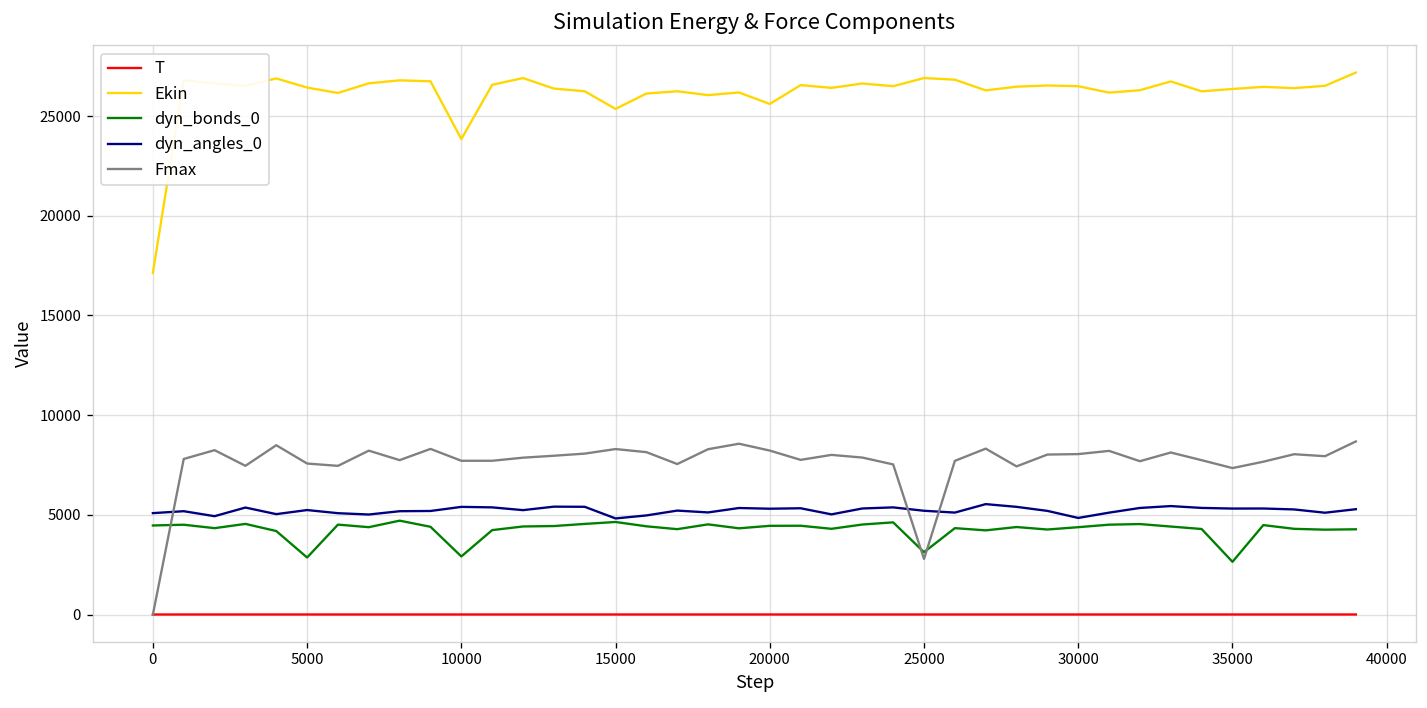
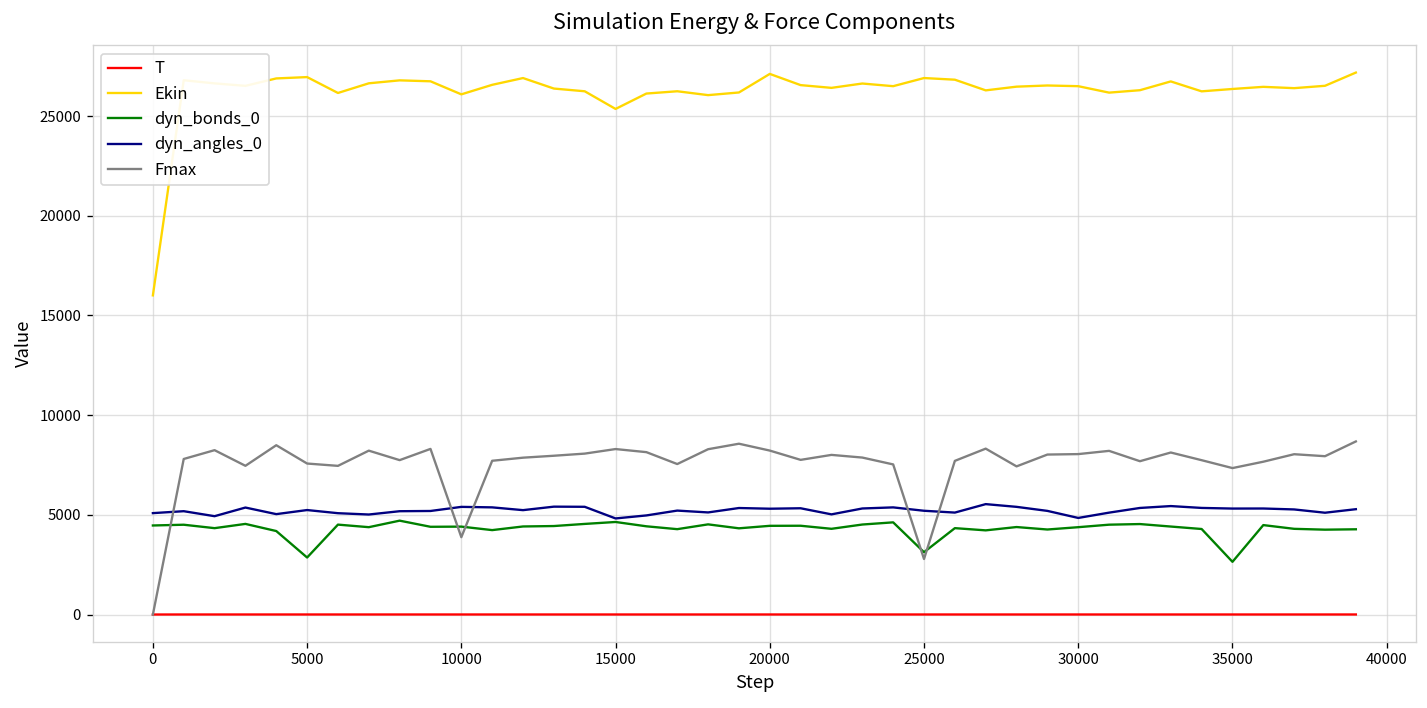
  {
    "T": {
      "5000": 0,
      "10000": 0,
      "15000": 0,
      "20000": 0,
      "25000": 0,
      "30000": 0,
      "35000": 0
    },
    "Ekin": {
-     "0": 17100,
-     "5000": 26400,
-     "10000": 23800,
+     "0": 16000,
+     "5000": 27000,
+     "10000": 26100,
      "15000": 25400,
-     "20000": 25600,
+     "20000": 27100,
      "25000": 26900,
      "30000": 26500,
      "35000": 26400
    },
    "dyn_bonds_0": {
      "0": 4500,
      "5000": 2900,
-     "10000": 2900,
+     "10000": 4400,
      "15000": 4600,
      "20000": 4500,
      "25000": 3100,
      "30000": 4400,
      "35000": 2600
    },
    "dyn_angles_0": {
      "0": 5100,
      "5000": 5200,
      "10000": 5400,
      "15000": 4800,
      "20000": 5300,
      "25000": 5200,
      "30000": 4800,
      "35000": 5300
    },
    "Fmax": {
      "5000": 7600,
-     "10000": 7700,
+     "10000": 3900,
      "15000": 8300,
      "20000": 8200,
      "25000": 2800,
      "30000": 8000,
      "35000": 7300
    }
  }
